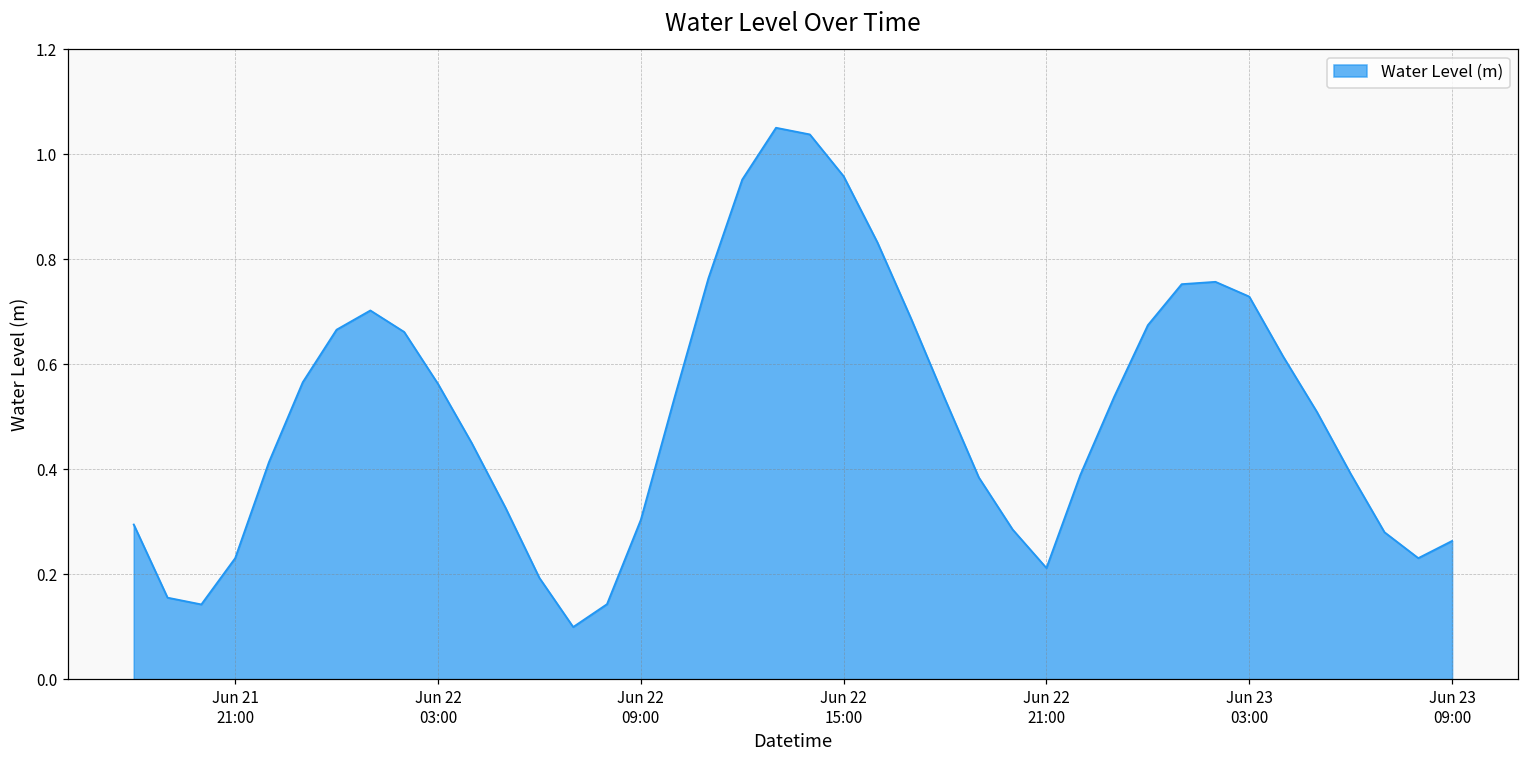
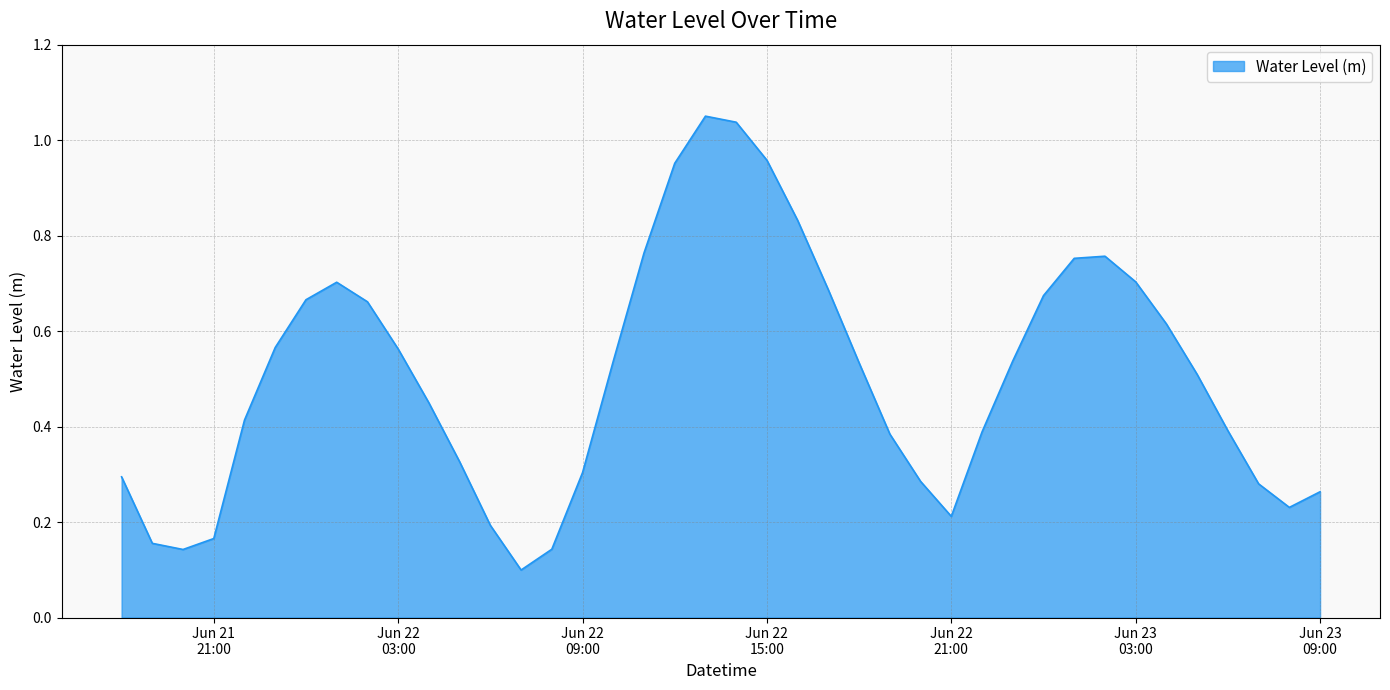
  {
-   "Jun 21 21:00": 0.23,
+   "Jun 21 21:00": 0.17,
    "Jun 22 03:00": 0.56,
    "Jun 22 09:00": 0.30,
    "Jun 22 15:00": 0.96,
    "Jun 22 21:00": 0.21,
-   "Jun 23 03:00": 0.73,
+   "Jun 23 03:00": 0.70,
    "Jun 23 09:00": 0.26
  }
